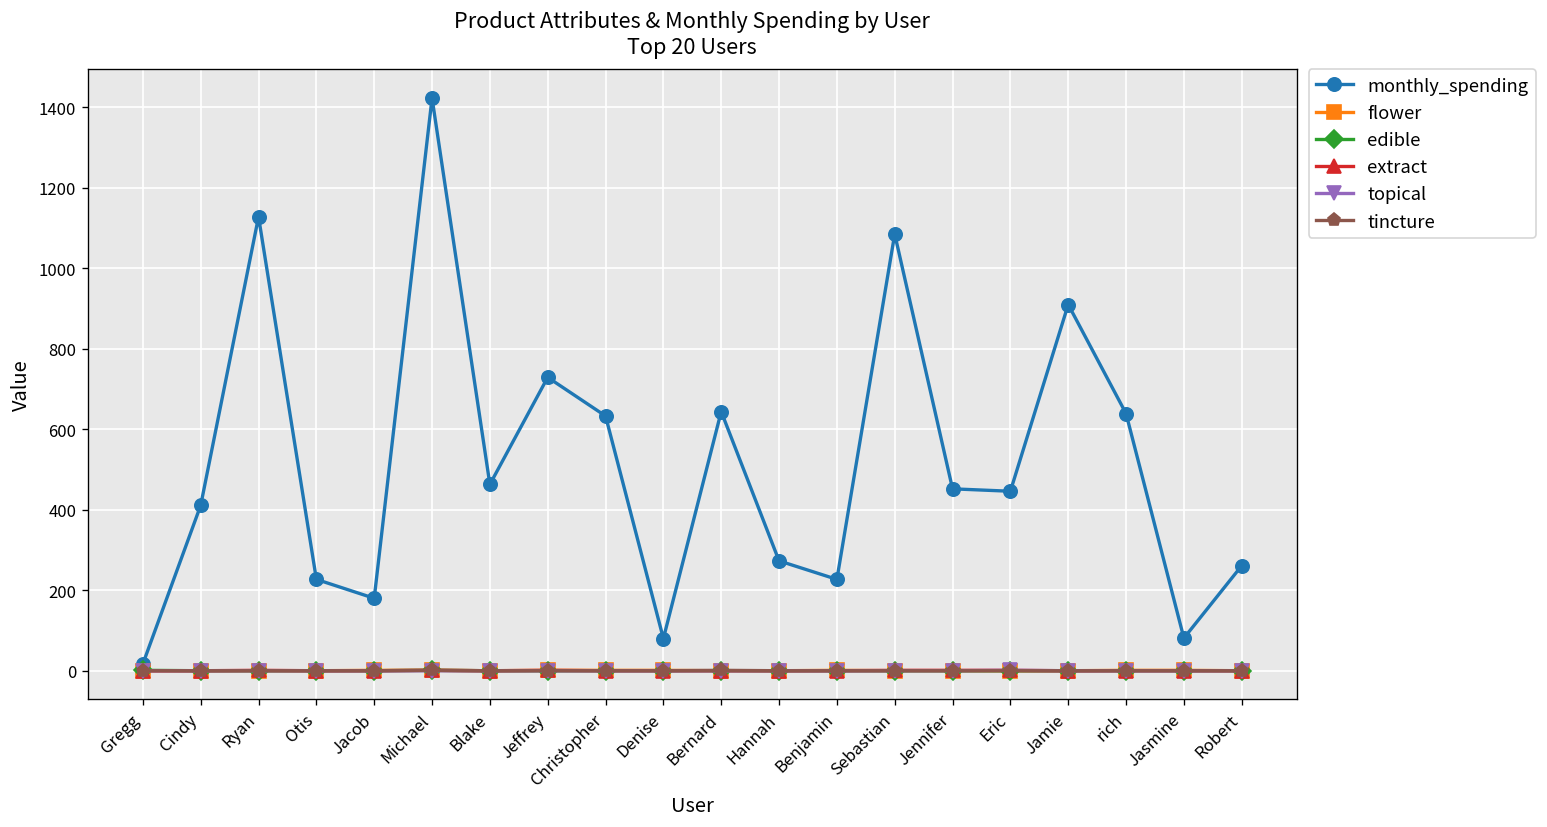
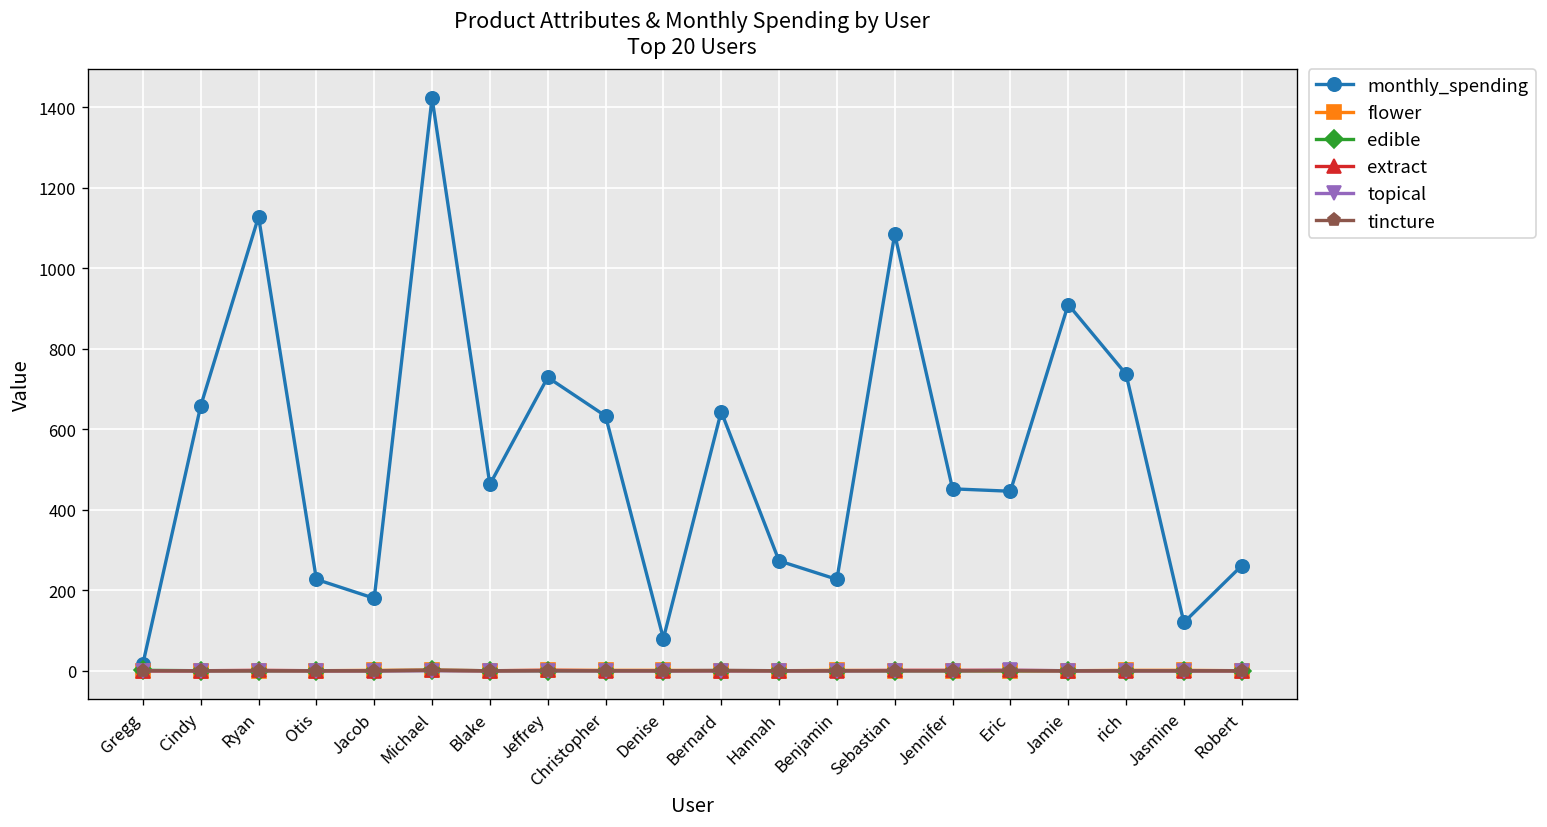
  {
    "monthly_spending": {
      "Gregg": 20,
-     "Cindy": 410,
+     "Cindy": 660,
      "Ryan": 1130,
      "Otis": 230,
      "Jacob": 180,
      "Michael": 1420,
      "Blake": 460,
      "Jeffrey": 730,
      "Christopher": 630,
      "Denise": 80,
      "Bernard": 640,
      "Hannah": 270,
      "Benjamin": 230,
      "Sebastian": 1090,
      "Jennifer": 450,
      "Eric": 450,
      "Jamie": 910,
-     "rich": 640,
-     "Jasmine": 80,
+     "rich": 740,
+     "Jasmine": 120,
      "Robert": 260
    }
  }
